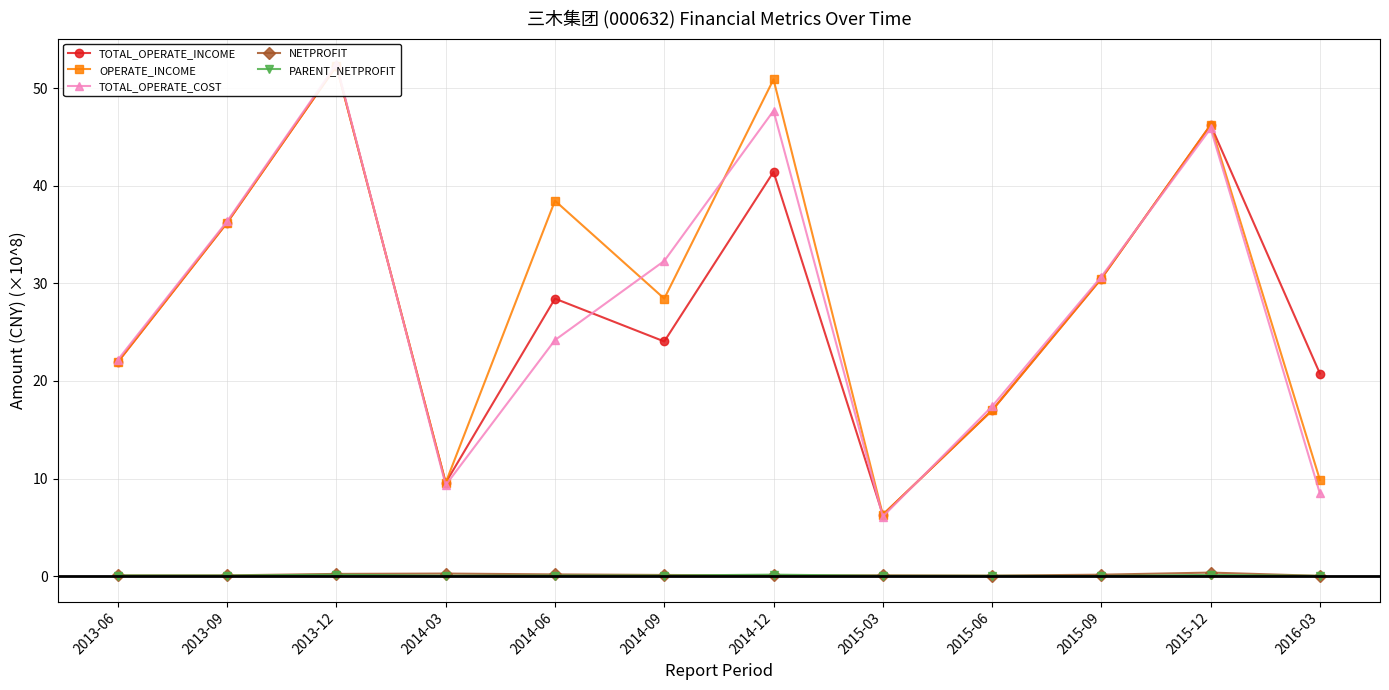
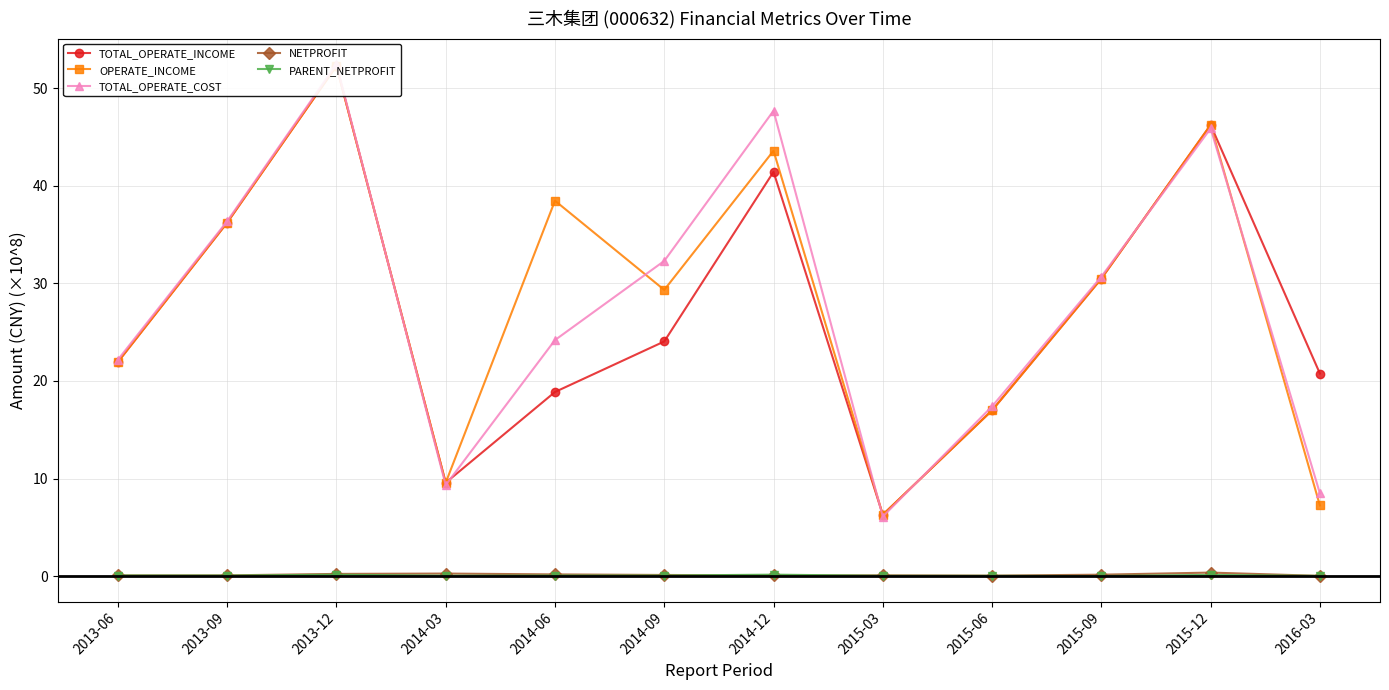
  {
    "TOTAL_OPERATE_INCOME": {
-     "2014-06": 28,
+     "2014-06": 19,
      "2014-09": 24,
      "2014-12": 41,
      "2016-03": 21
    },
    "OPERATE_INCOME": {
      "2014-06": 38,
-     "2014-09": 28,
-     "2014-12": 51,
-     "2016-03": 10
+     "2014-09": 29,
+     "2014-12": 44,
+     "2016-03": 7
    },
    "TOTAL_OPERATE_COST": {
      "2014-06": 24,
      "2014-09": 32,
      "2014-12": 48,
      "2015-06": 17,
      "2015-12": 46,
      "2016-03": 8
    }
  }
